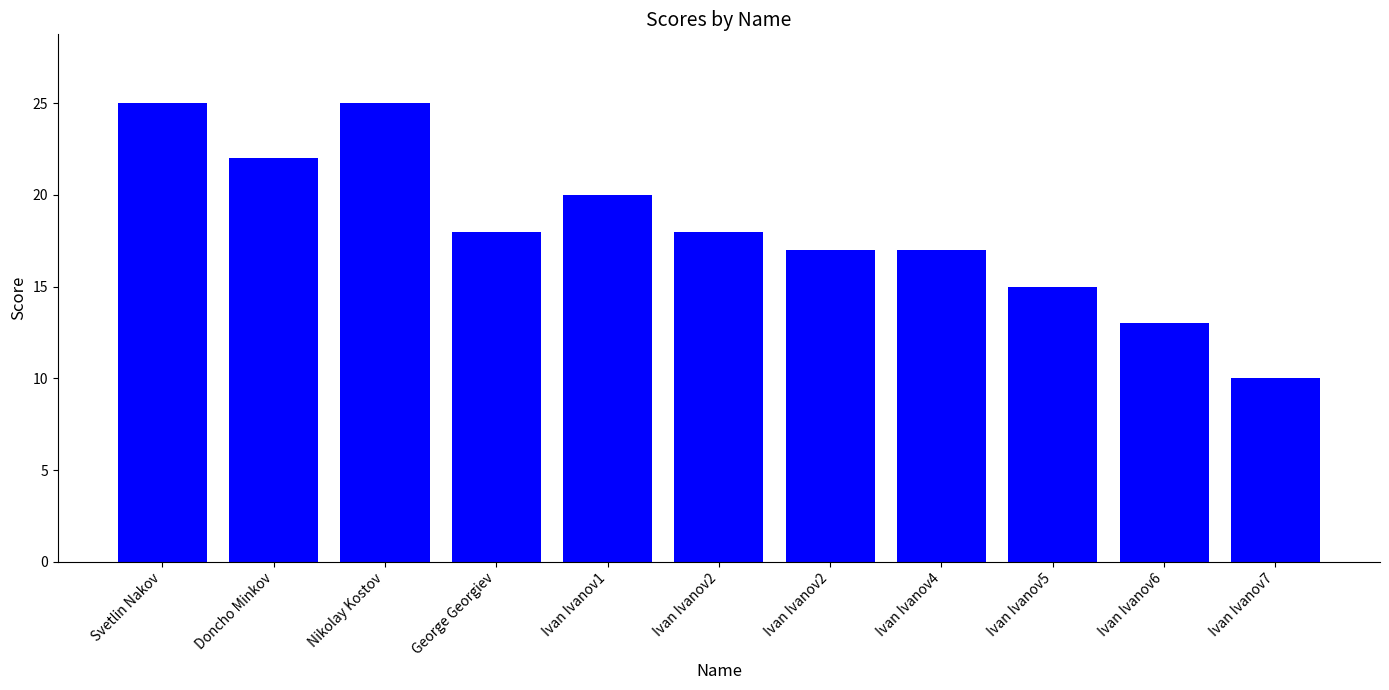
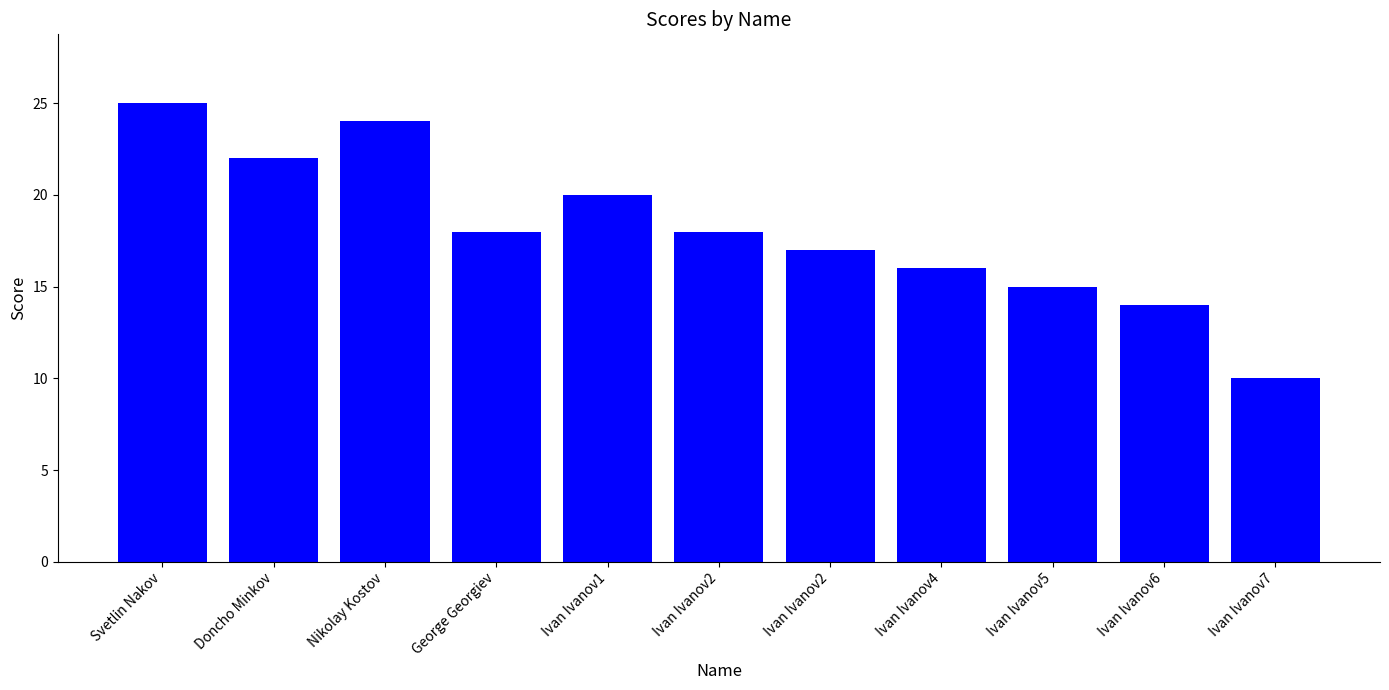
  {
    "Svetlin Nakov": 25,
    "Doncho Minkov": 22,
-   "Nikolay Kostov": 25,
+   "Nikolay Kostov": 24,
    "George Georgiev": 18,
    "Ivan Ivanov1": 20,
-   "Ivan Ivanov4": 17,
+   "Ivan Ivanov4": 16,
    "Ivan Ivanov5": 15,
-   "Ivan Ivanov6": 13,
+   "Ivan Ivanov6": 14,
    "Ivan Ivanov7": 10
  }
